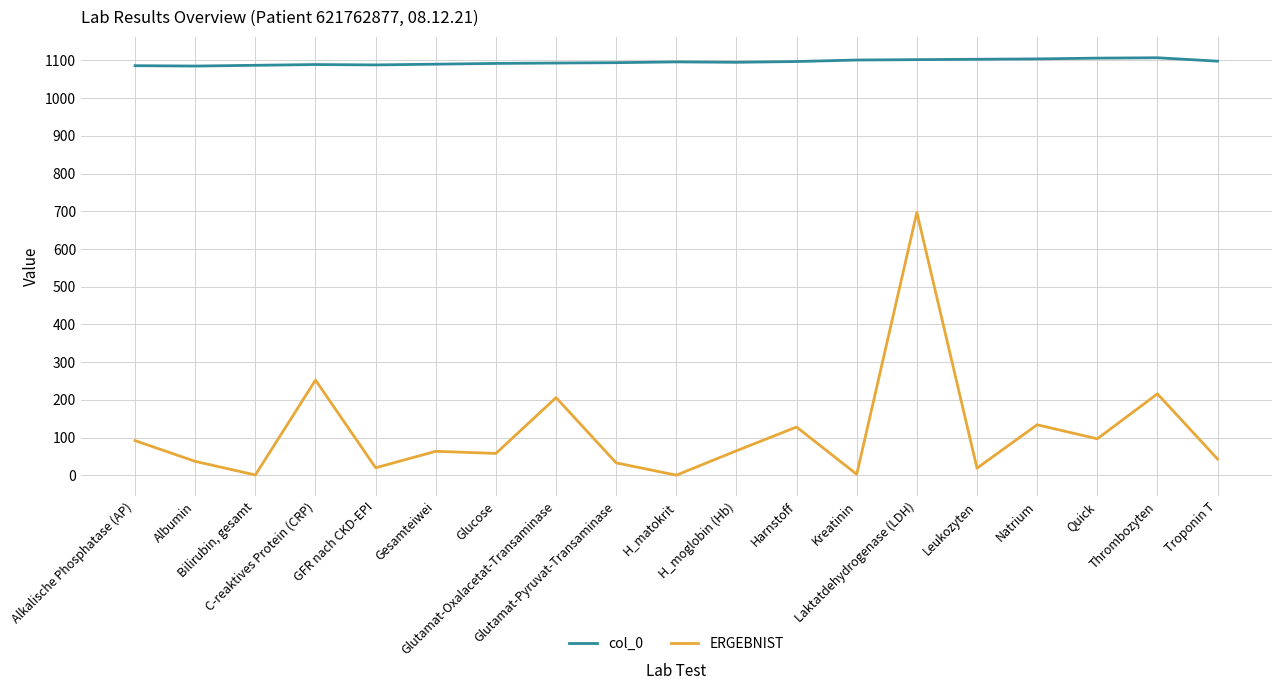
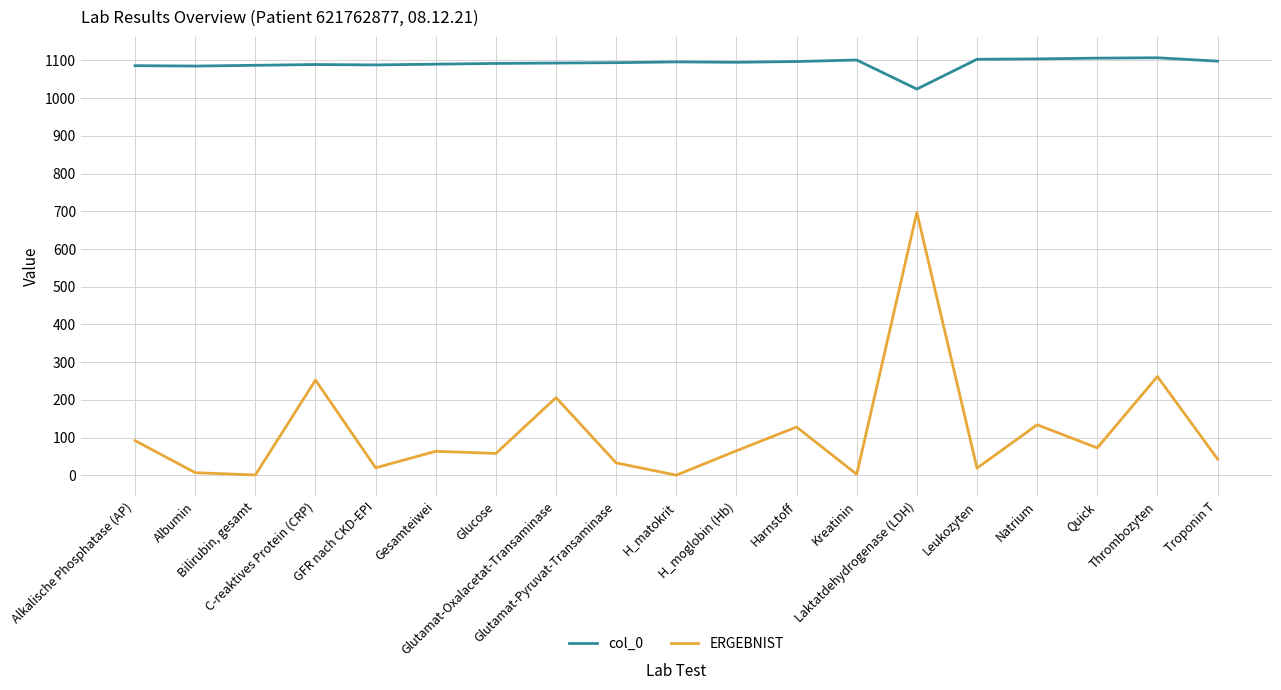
  {
    "col_0": {
      "Alkalische Phosphatase (AP)": 1090,
      "Albumin": 1090,
      "Bilirubin, gesamt": 1090,
      "C-reaktives Protein (CRP)": 1090,
      "GFR nach CKD-EPI": 1090,
      "Gesamteiwei": 1090,
      "Glucose": 1090,
      "Glutamat-Oxalacetat-Transaminase": 1090,
      "Glutamat-Pyruvat-Transaminase": 1090,
      "H_matokrit": 1100,
      "H_moglobin (Hb)": 1100,
      "Harnstoff": 1100,
      "Kreatinin": 1100,
-     "Laktatdehydrogenase (LDH)": 1100,
+     "Laktatdehydrogenase (LDH)": 1020,
      "Leukozyten": 1100,
      "Natrium": 1100,
      "Quick": 1110,
      "Thrombozyten": 1110,
      "Troponin T": 1100
    },
    "ERGEBNIST": {
      "Alkalische Phosphatase (AP)": 90,
-     "Albumin": 40,
+     "Albumin": 10,
      "Bilirubin, gesamt": 0,
      "C-reaktives Protein (CRP)": 250,
      "GFR nach CKD-EPI": 20,
      "Gesamteiwei": 60,
      "Glucose": 60,
      "Glutamat-Oxalacetat-Transaminase": 210,
      "Glutamat-Pyruvat-Transaminase": 30,
      "H_matokrit": 0,
      "H_moglobin (Hb)": 70,
      "Harnstoff": 130,
      "Kreatinin": 0,
      "Laktatdehydrogenase (LDH)": 700,
      "Leukozyten": 20,
      "Natrium": 130,
-     "Quick": 100,
-     "Thrombozyten": 220,
+     "Quick": 70,
+     "Thrombozyten": 260,
      "Troponin T": 40
    }
  }
